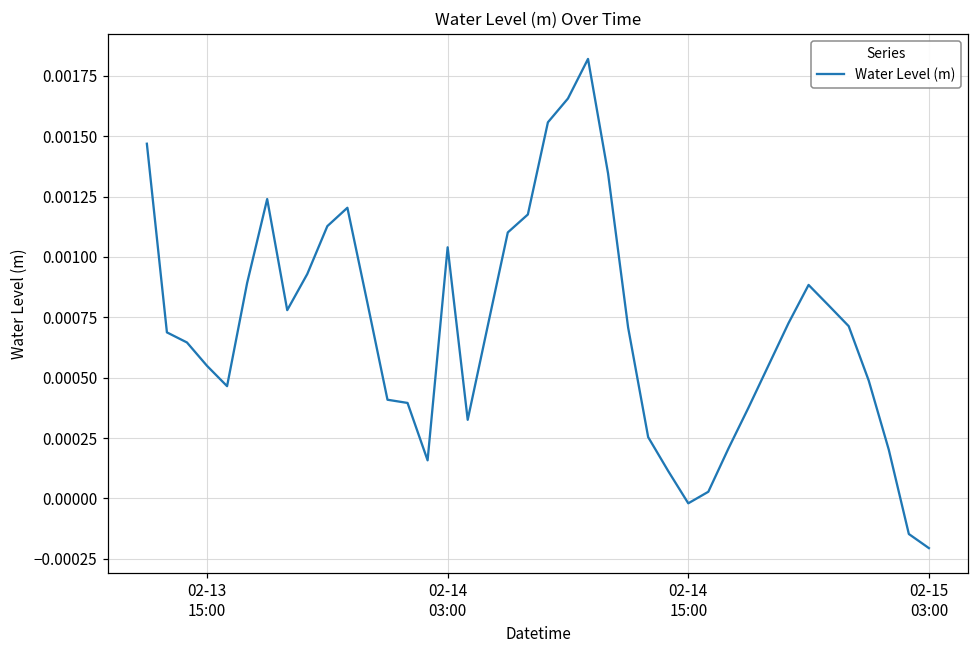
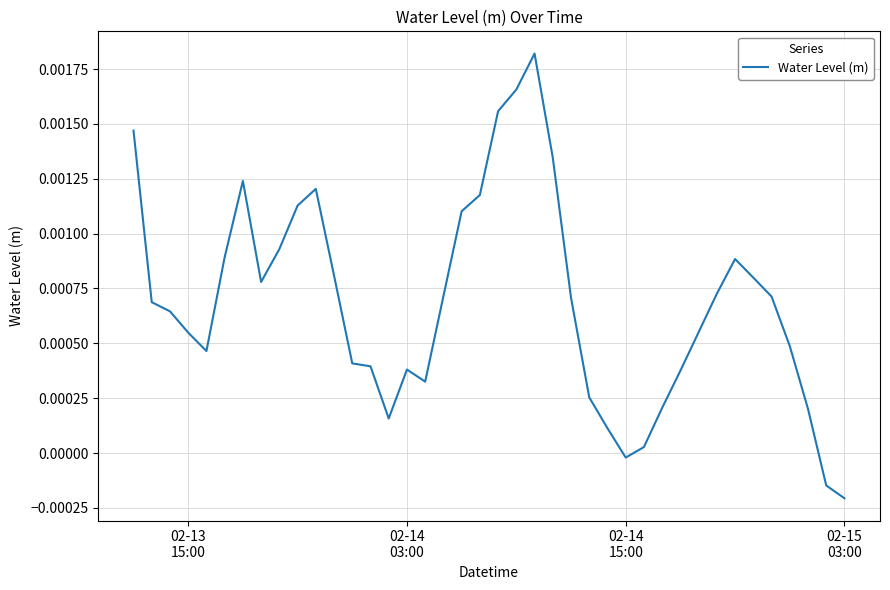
  {
    "02-13 15:00": 0.00055,
-   "02-14 03:00": 0.00104,
+   "02-14 03:00": 0.00038,
    "02-14 15:00": -0.00002,
    "02-15 03:00": -0.00021
  }
